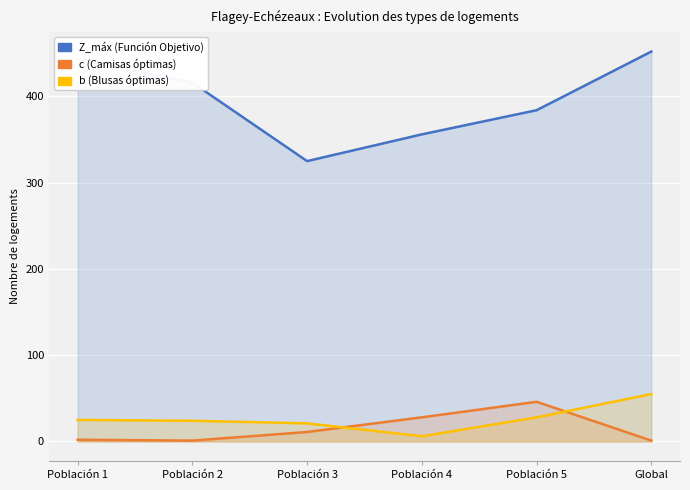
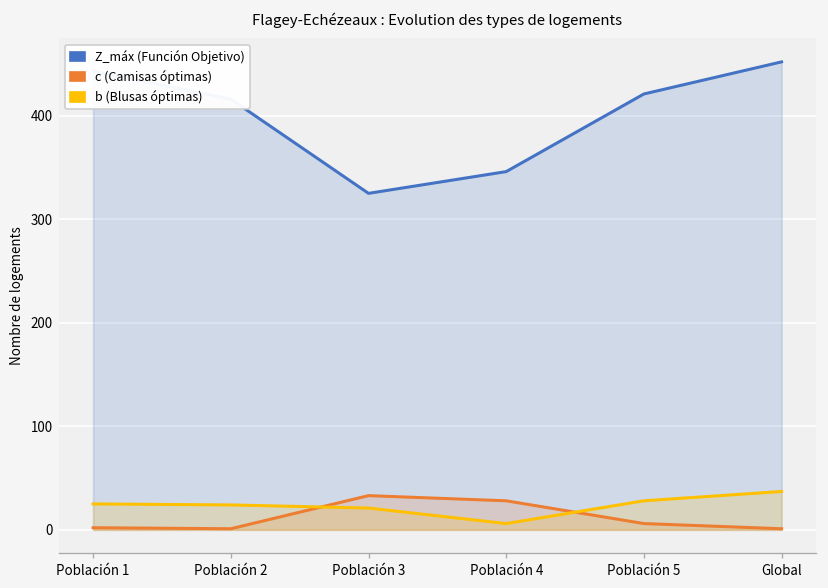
  {
    "Z_máx (Función Objetivo)": {
      "Población 3": 330,
-     "Población 4": 360,
-     "Población 5": 380,
+     "Población 4": 350,
+     "Población 5": 420,
      "Global": 450
    },
    "c (Camisas óptimas)": {
      "Población 1": 0,
      "Población 2": 0,
-     "Población 3": 10,
+     "Población 3": 30,
      "Población 4": 30,
-     "Población 5": 50,
+     "Población 5": 10,
      "Global": 0
    },
    "b (Blusas óptimas)": {
      "Población 1": 30,
      "Población 2": 20,
      "Población 3": 20,
      "Población 4": 10,
      "Población 5": 30,
-     "Global": 60
+     "Global": 40
    }
  }
